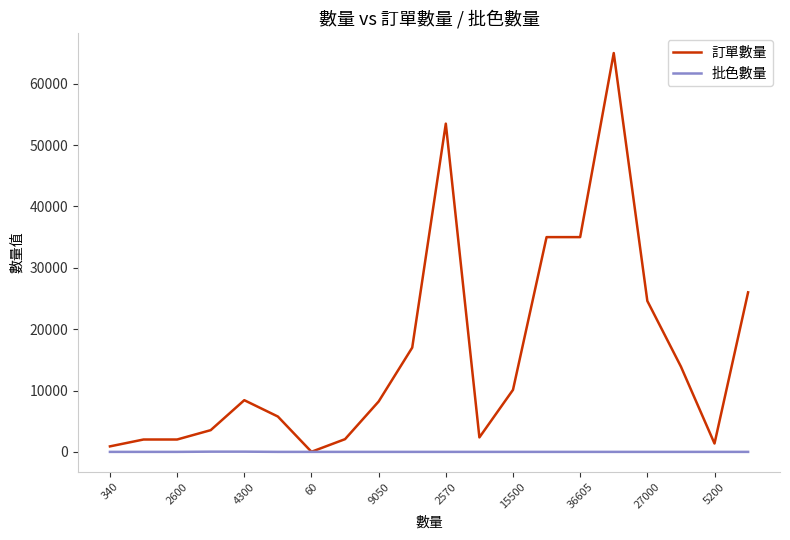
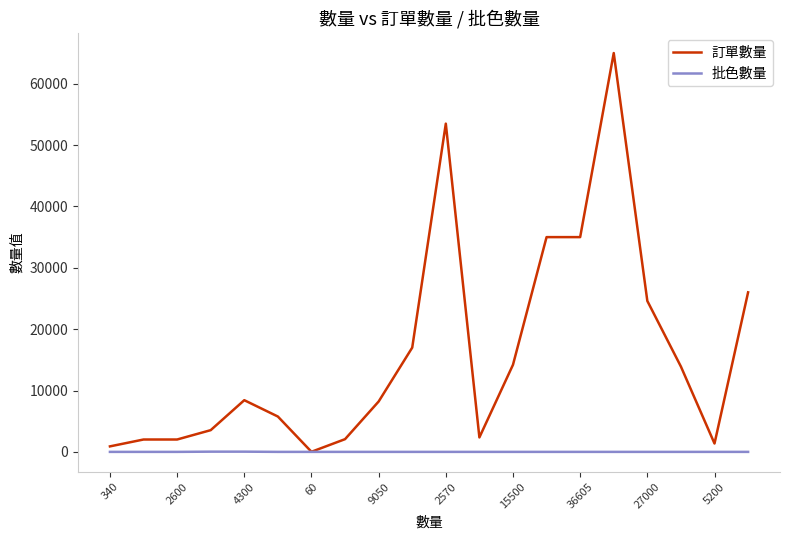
  {
    "訂單數量": {
      "340": 1000,
      "2600": 2000,
      "4300": 8000,
      "9050": 8000,
      "2570": 53000,
-     "15500": 10000,
+     "15500": 14000,
      "36605": 35000,
      "27000": 25000,
      "5200": 1000
    },
    "批色數量": {
      "340": 0,
      "2600": 0,
      "4300": 0,
      "9050": 0,
      "2570": 0,
      "15500": 0,
      "36605": 0,
      "27000": 0,
      "5200": 0
    }
  }
